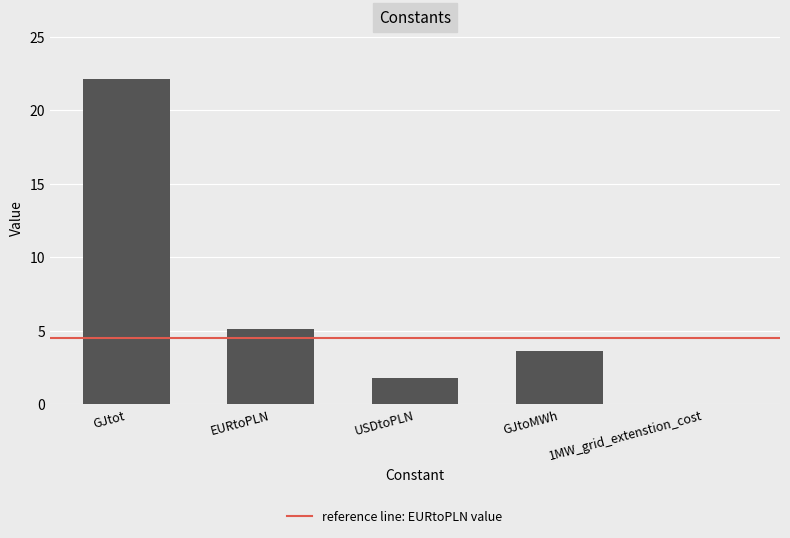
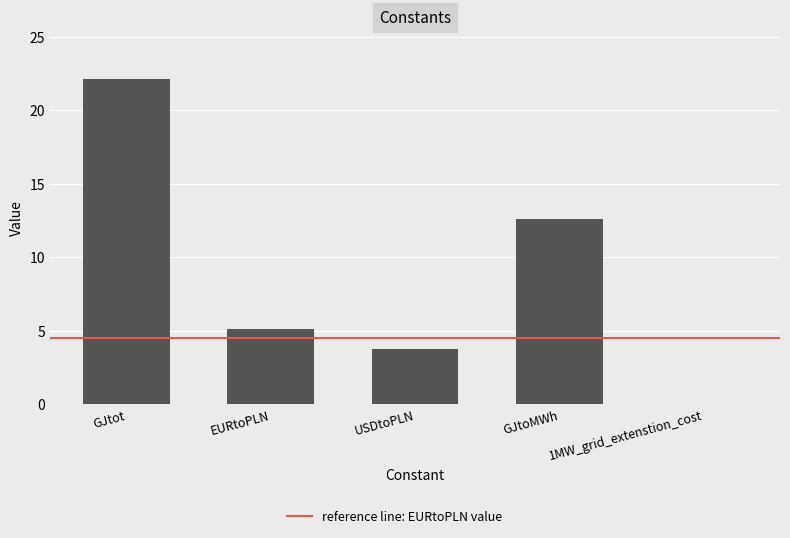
  {
    "GJtot": 22.1,
    "EURtoPLN": 5.1,
-   "USDtoPLN": 1.8,
-   "GJtoMWh": 3.6,
+   "USDtoPLN": 3.7,
+   "GJtoMWh": 12.6,
    "1MW_grid_extenstion_cost": 0.0
  }
